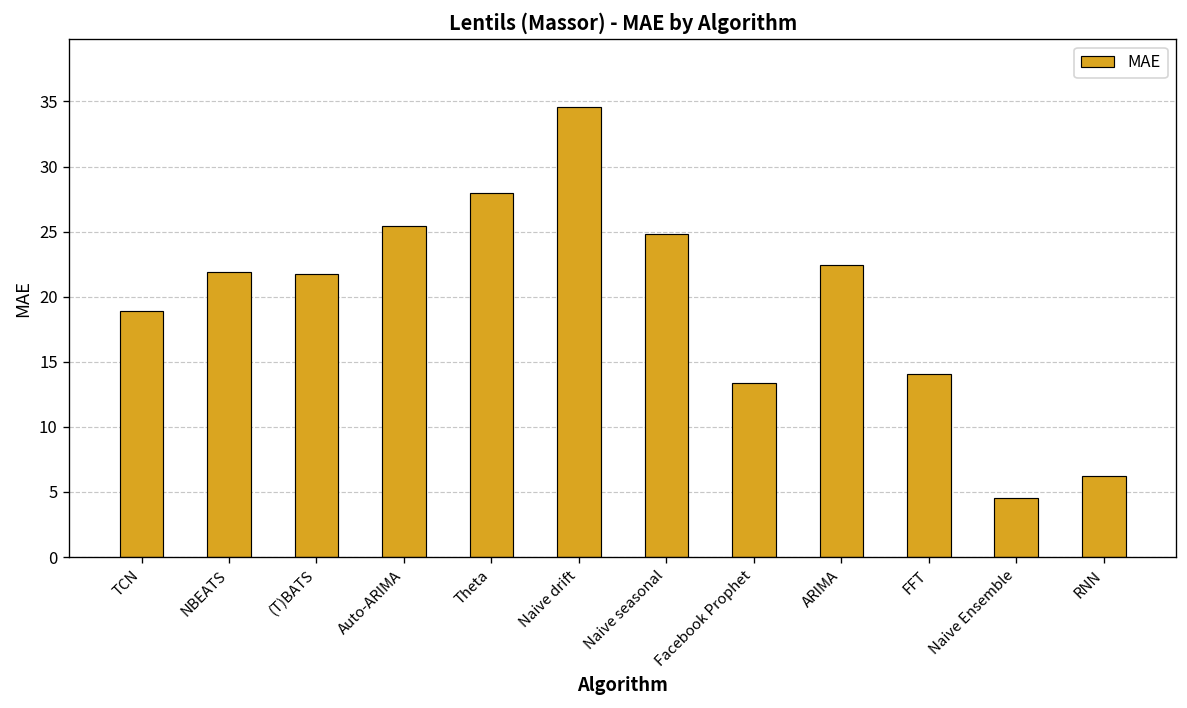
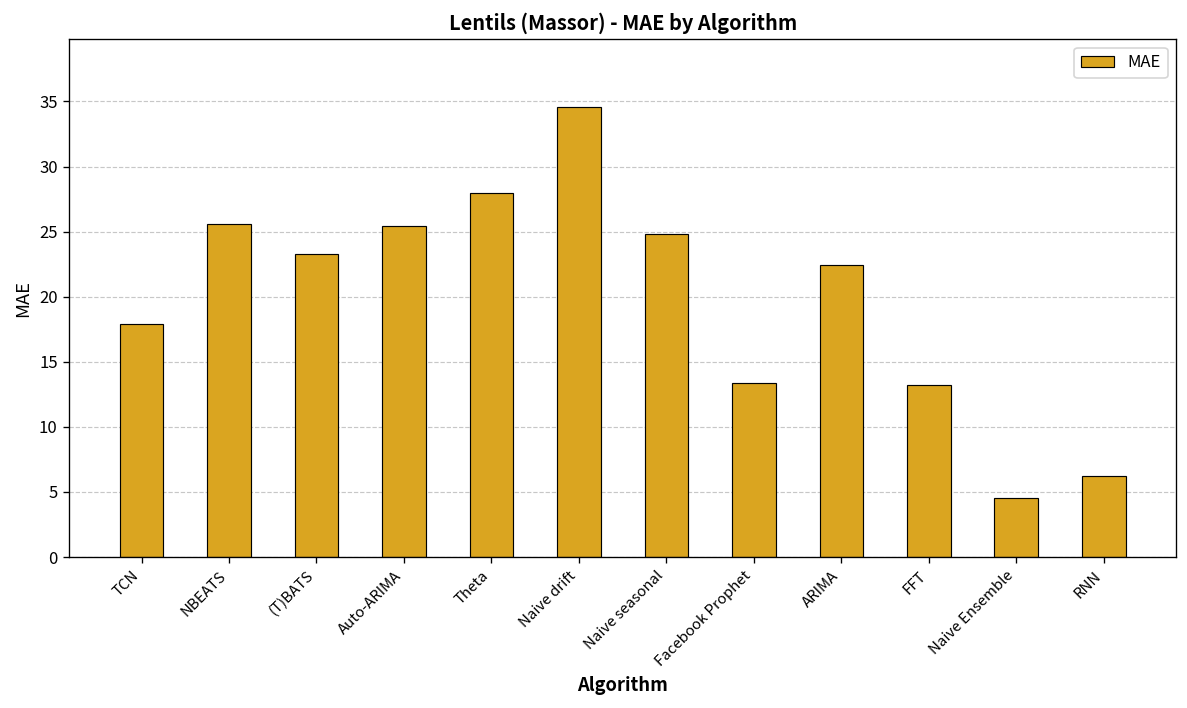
  {
-   "TCN": 18.9,
-   "NBEATS": 21.9,
-   "(T)BATS": 21.7,
+   "TCN": 17.9,
+   "NBEATS": 25.6,
+   "(T)BATS": 23.3,
    "Auto-ARIMA": 25.5,
    "Theta": 28.0,
    "Naive drift": 34.6,
    "Naive seasonal": 24.9,
    "Facebook Prophet": 13.4,
    "ARIMA": 22.4,
-   "FFT": 14.0,
+   "FFT": 13.2,
    "Naive Ensemble": 4.5,
    "RNN": 6.3
  }
